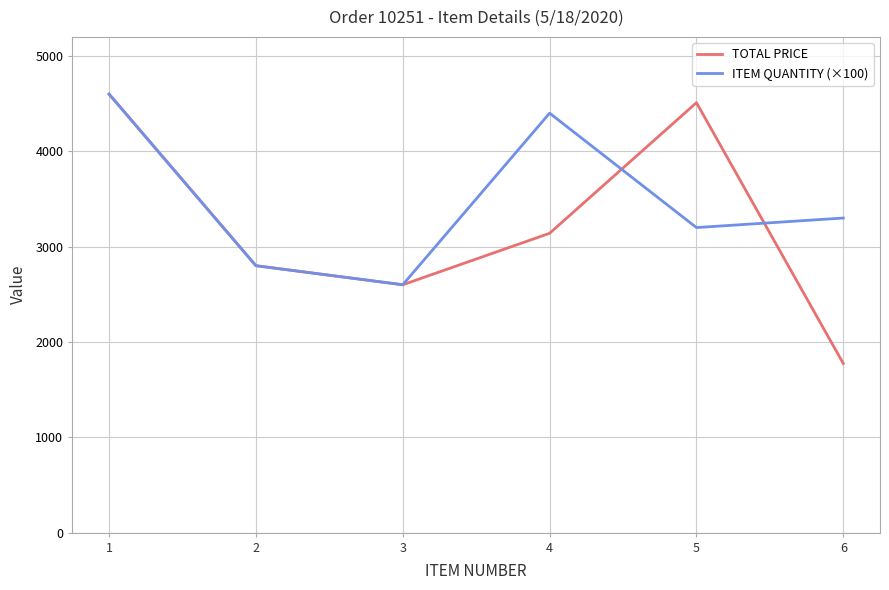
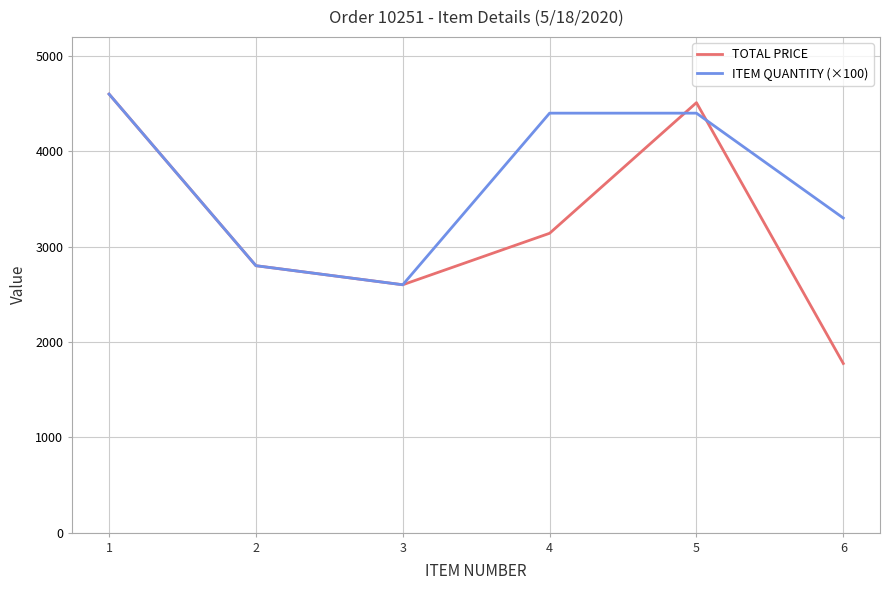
  {
    "TOTAL PRICE": {
      "4": 3100,
      "5": 4500,
      "6": 1800
    },
    "ITEM QUANTITY (×100)": {
      "4": 4400,
-     "5": 3200,
+     "5": 4400,
      "6": 3300
    }
  }
